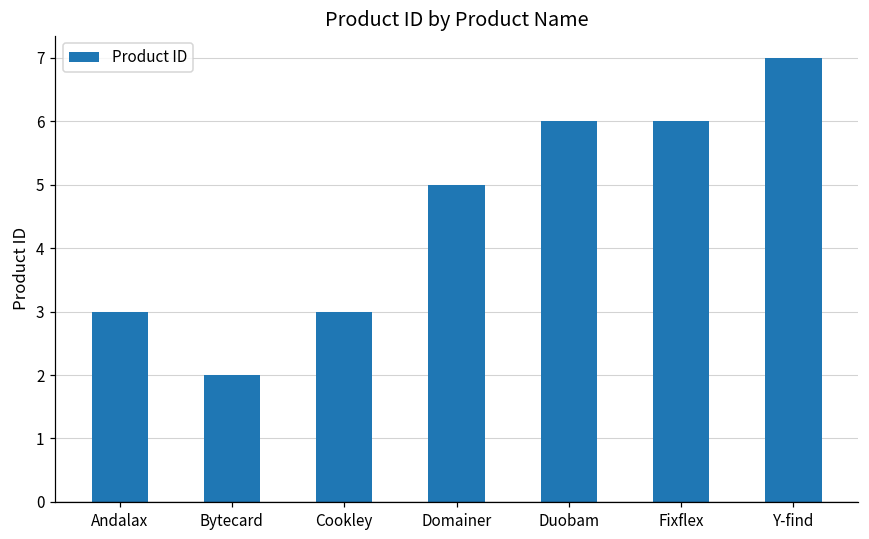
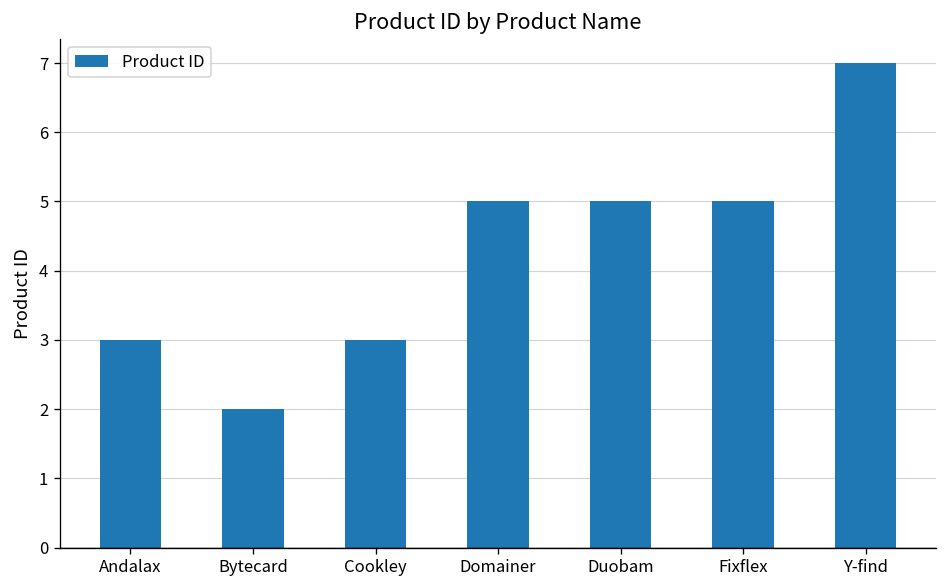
  {
    "Andalax": 3,
    "Bytecard": 2,
    "Cookley": 3,
    "Domainer": 5,
-   "Duobam": 6,
-   "Fixflex": 6,
+   "Duobam": 5,
+   "Fixflex": 5,
    "Y-find": 7
  }
